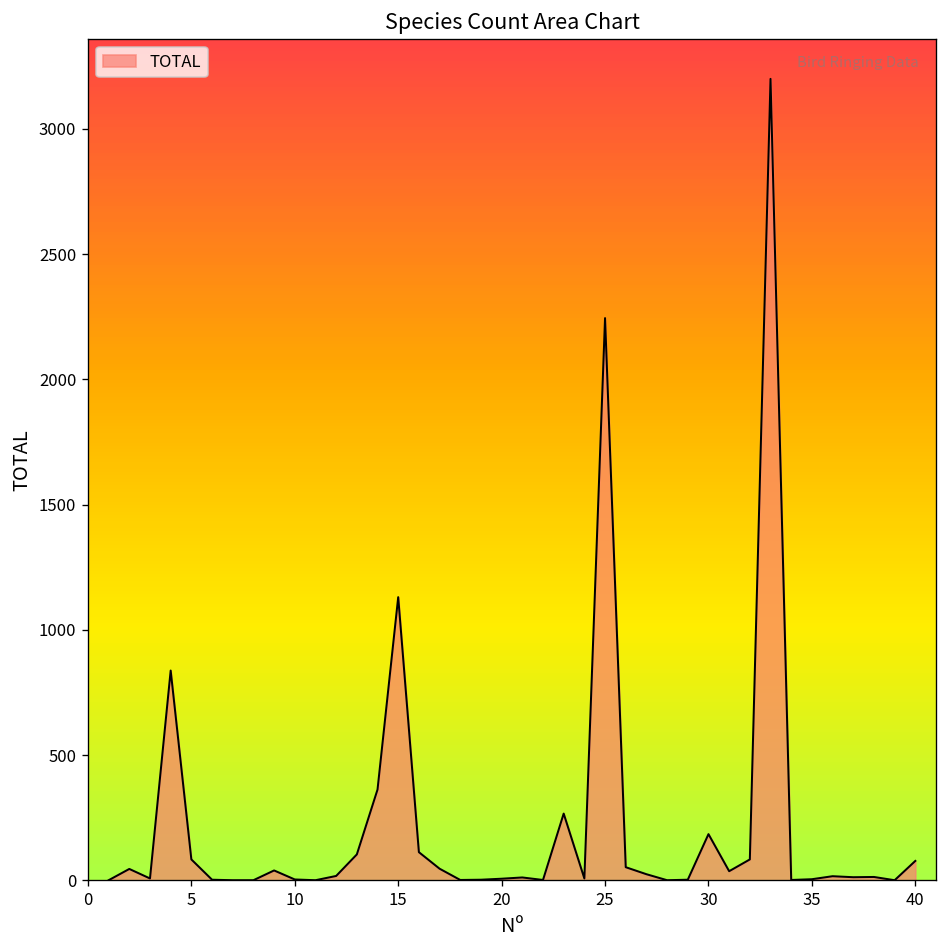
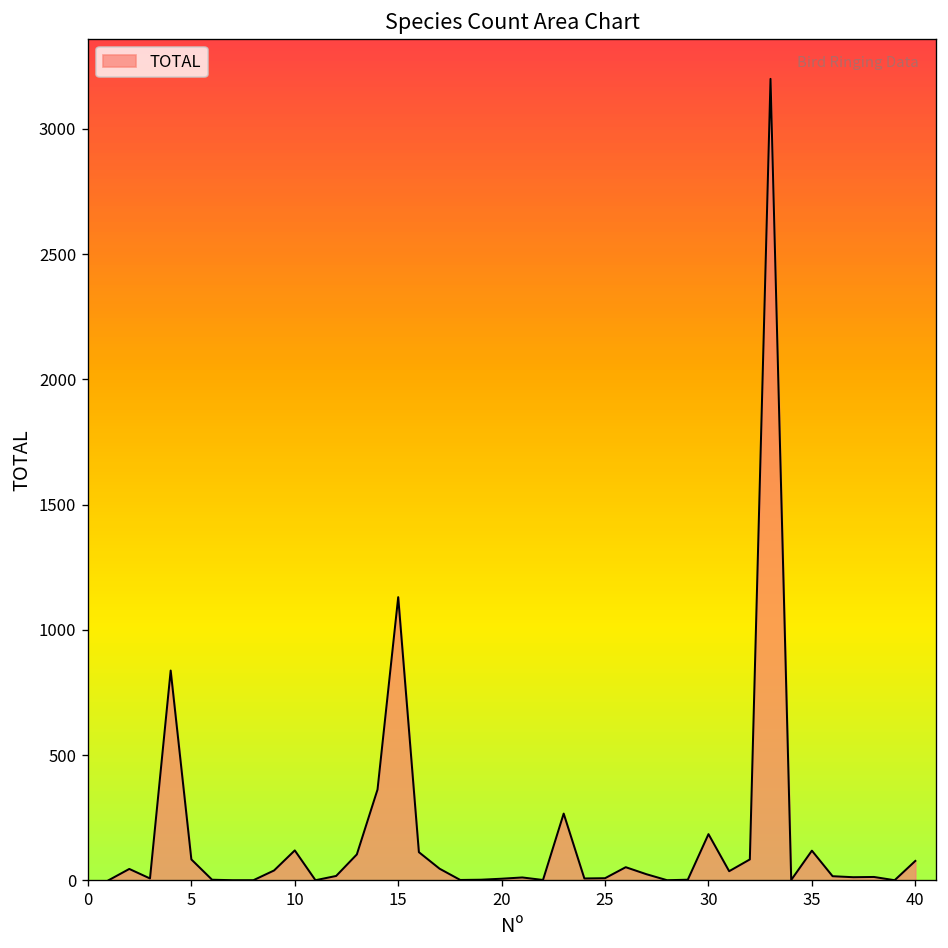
  {
    "5": 80,
-   "10": 0,
+   "10": 120,
    "15": 1130,
    "20": 10,
-   "25": 2250,
+   "25": 10,
    "30": 190,
-   "35": 10,
+   "35": 120,
    "40": 80
  }
